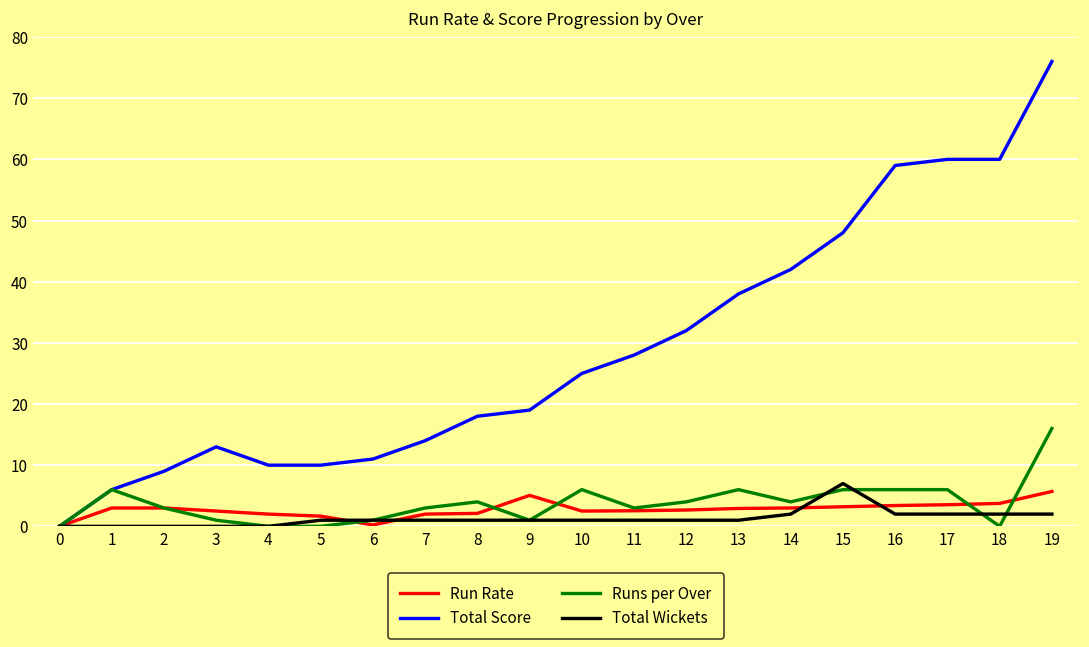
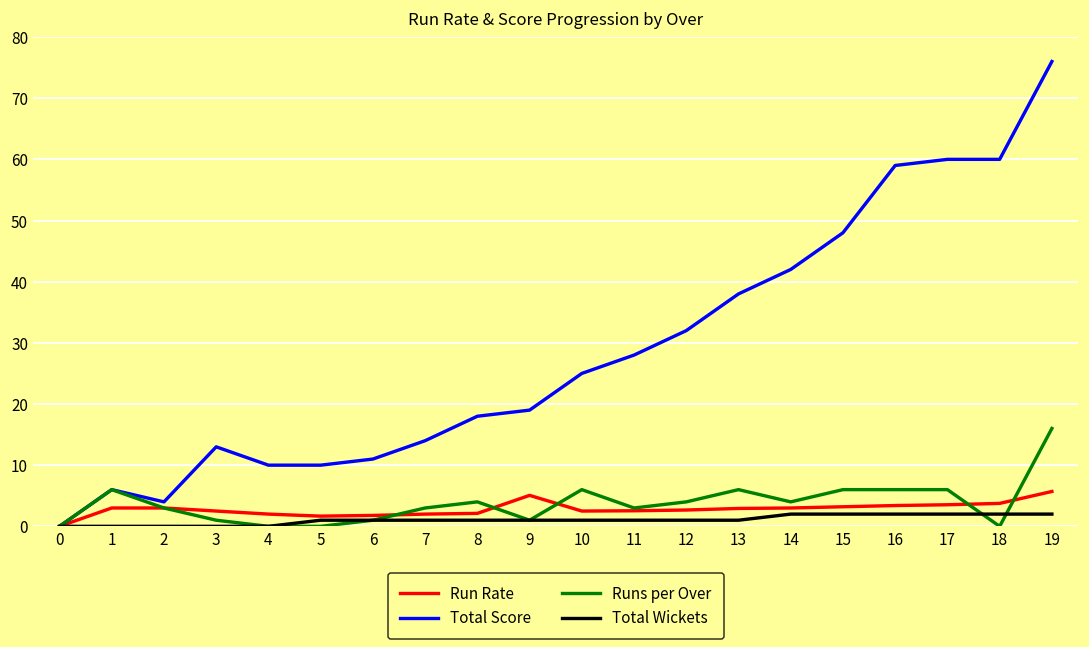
  {
    "Run Rate": {
      "1": 3,
      "3": 3,
      "4": 2,
      "5": 2,
-     "6": 0,
+     "6": 2,
      "7": 2,
      "8": 2,
      "9": 5,
      "10": 3,
      "11": 3,
      "12": 3,
      "13": 3,
      "14": 3,
      "15": 3,
      "16": 3,
      "17": 4,
      "18": 4,
      "19": 6
    },
    "Total Score": {
-     "2": 9,
+     "2": 4,
      "3": 13,
      "4": 10,
      "5": 10,
      "6": 11,
      "7": 14,
      "8": 18,
      "9": 19,
      "10": 25,
      "11": 28,
      "12": 32,
      "13": 38,
      "14": 42,
      "15": 48,
      "16": 59,
      "17": 60,
      "18": 60,
      "19": 76
    },
    "Runs per Over": {
      "3": 1,
      "5": 0,
      "7": 3,
      "8": 4,
      "10": 6,
      "11": 3,
      "12": 4,
      "13": 6,
      "14": 4,
      "15": 6,
      "16": 6,
      "17": 6,
      "18": 0,
      "19": 16
    },
    "Total Wickets": {
      "1": 0,
      "2": 0,
      "3": 0,
      "5": 1,
      "7": 1,
      "8": 1,
      "10": 1,
      "11": 1,
      "12": 1,
      "13": 1,
      "14": 2,
-     "15": 7,
+     "15": 2,
      "16": 2,
      "17": 2,
      "18": 2,
      "19": 2
    }
  }
